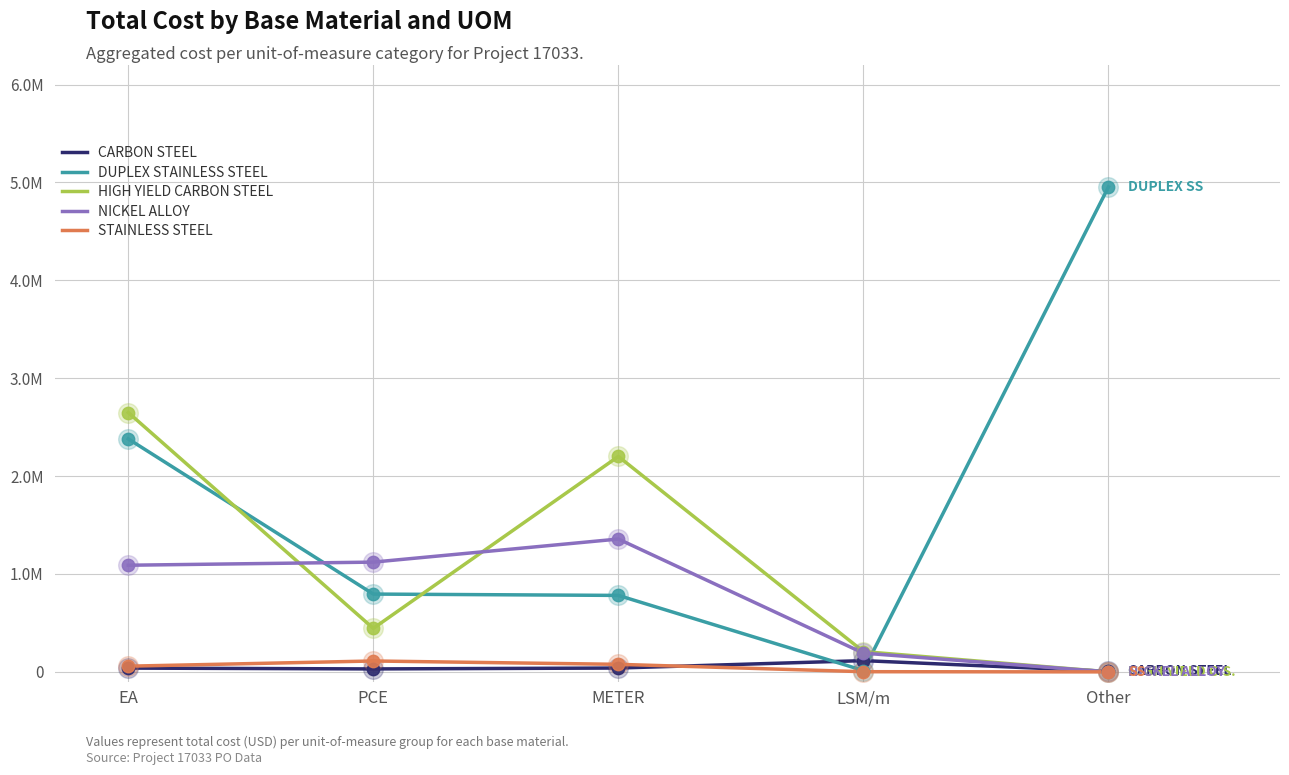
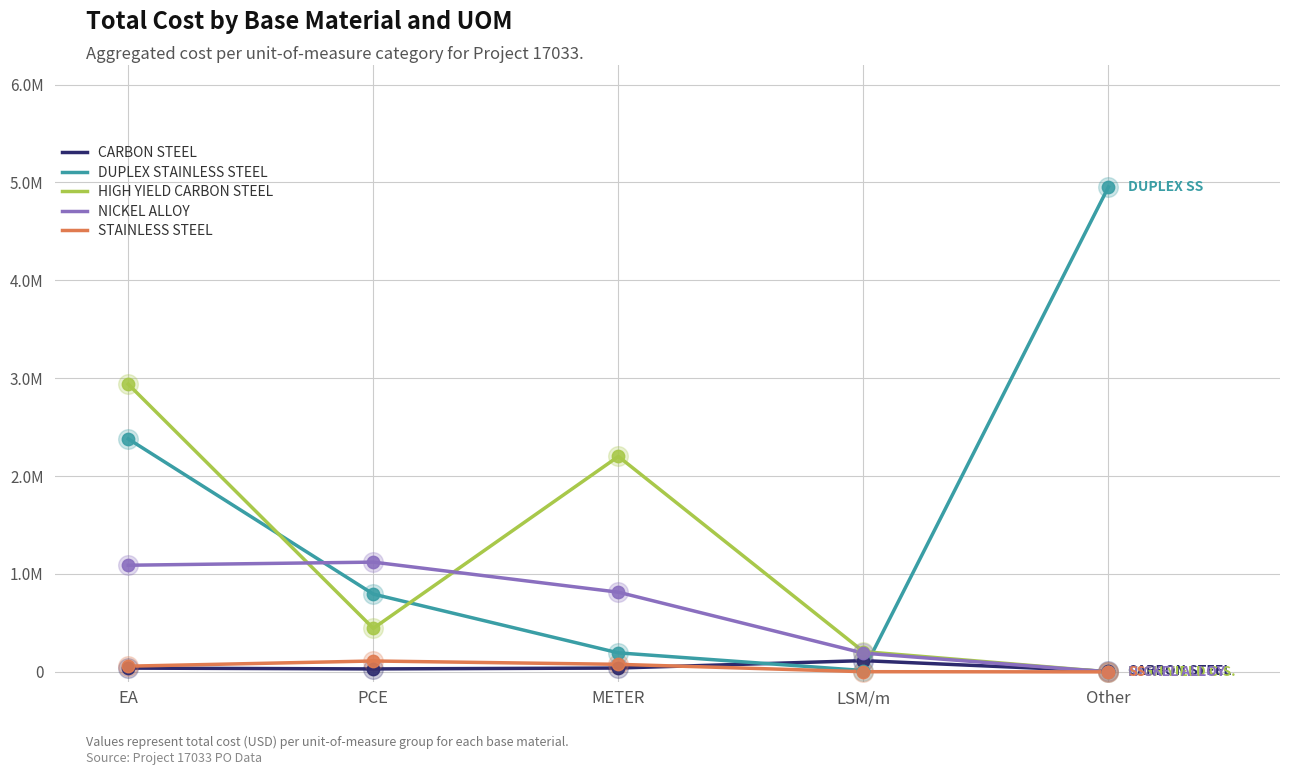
  {
    "CARBON STEEL": {
      "PCE": 0,
      "METER": 0,
      "LSM/m": 100000
    },
    "DUPLEX STAINLESS STEEL": {
      "EA": 2400000,
      "PCE": 800000,
-     "METER": 800000,
+     "METER": 200000,
      "Other": 5000000
    },
    "HIGH YIELD CARBON STEEL": {
-     "EA": 2600000,
+     "EA": 2900000,
      "PCE": 400000,
      "METER": 2200000
    },
    "NICKEL ALLOY": {
      "EA": 1100000,
      "PCE": 1100000,
-     "METER": 1400000
+     "METER": 800000
    },
    "STAINLESS STEEL": {
      "PCE": 100000,
      "METER": 100000
    }
  }
